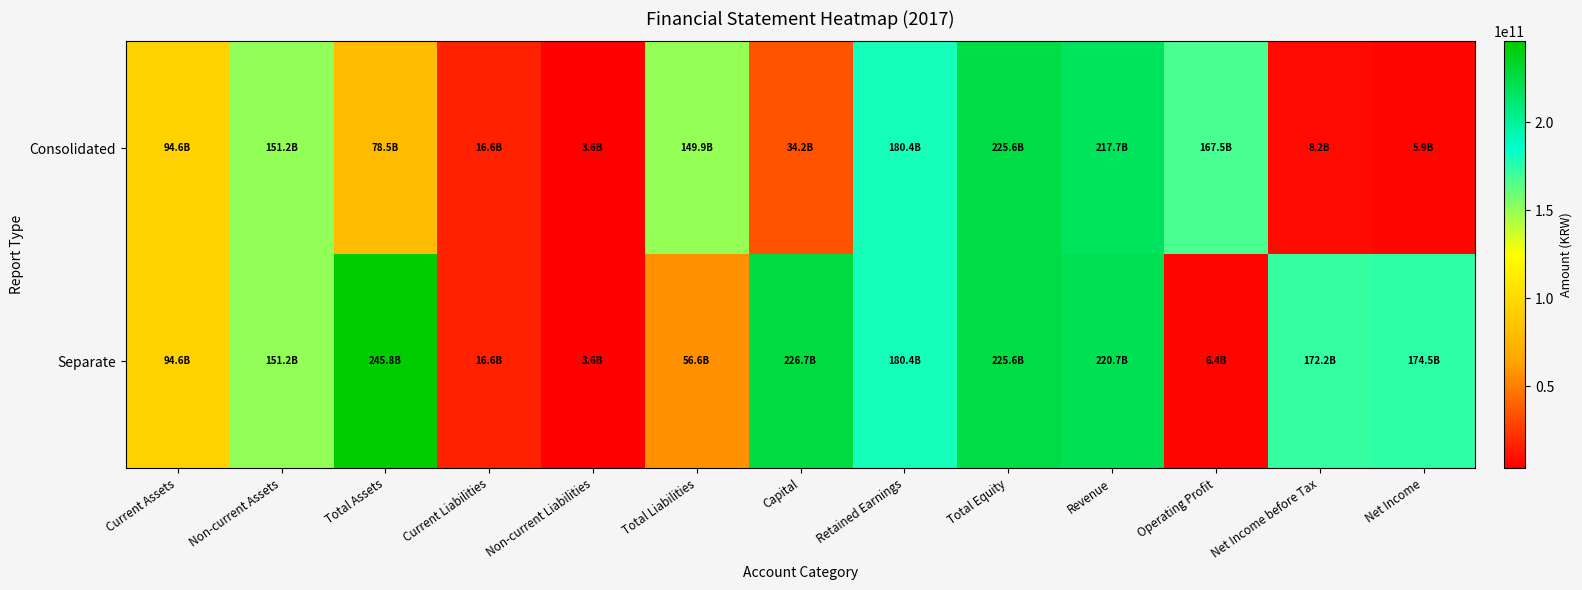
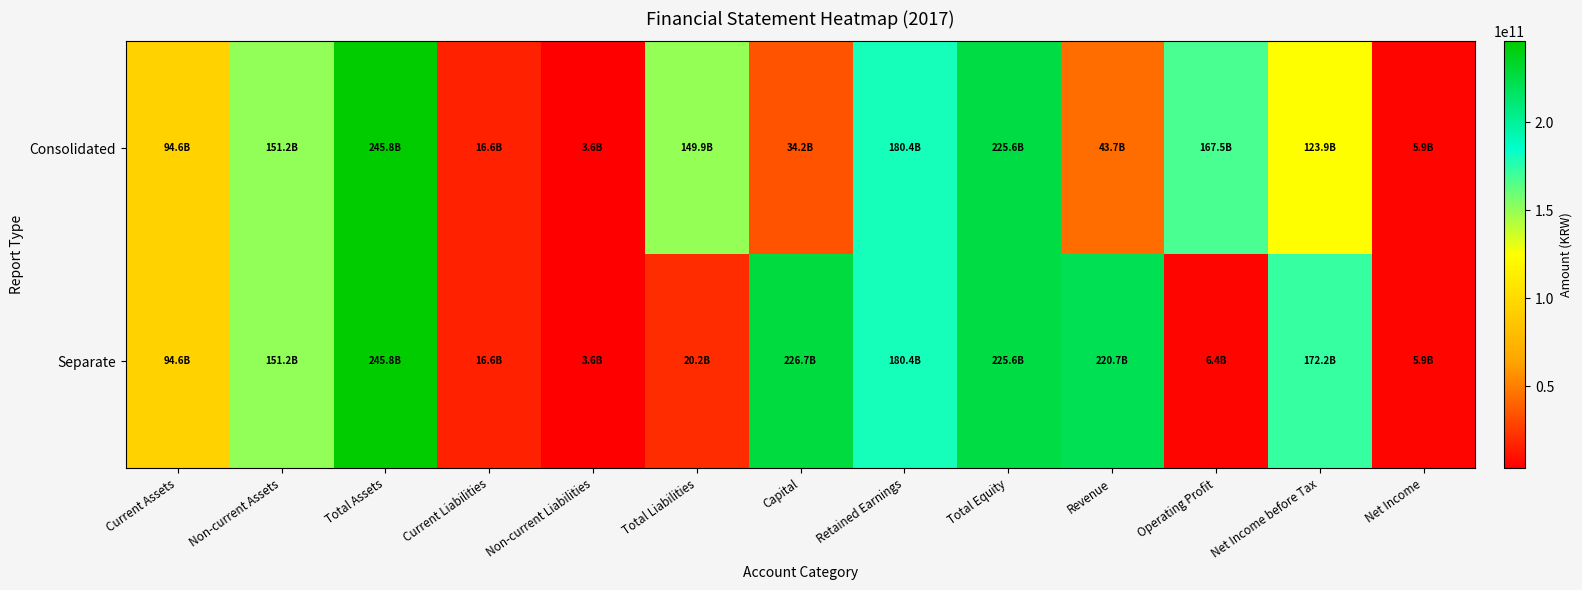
  {
    "Consolidated": {
      "Current Assets": "94.6B",
      "Non-current Assets": "151.2B",
-     "Total Assets": "78.5B",
+     "Total Assets": "245.8B",
      "Current Liabilities": "16.6B",
      "Non-current Liabilities": "3.6B",
      "Total Liabilities": "149.9B",
      "Capital": "34.2B",
      "Retained Earnings": "180.4B",
      "Total Equity": "225.6B",
-     "Revenue": "217.7B",
+     "Revenue": "43.7B",
      "Operating Profit": "167.5B",
-     "Net Income before Tax": "8.2B",
+     "Net Income before Tax": "123.9B",
      "Net Income": "5.9B"
    },
    "Separate": {
      "Current Assets": "94.6B",
      "Non-current Assets": "151.2B",
      "Total Assets": "245.8B",
      "Current Liabilities": "16.6B",
      "Non-current Liabilities": "3.6B",
-     "Total Liabilities": "56.6B",
+     "Total Liabilities": "20.2B",
      "Capital": "226.7B",
      "Retained Earnings": "180.4B",
      "Total Equity": "225.6B",
      "Revenue": "220.7B",
      "Operating Profit": "6.4B",
      "Net Income before Tax": "172.2B",
-     "Net Income": "174.5B"
+     "Net Income": "5.9B"
    }
  }
